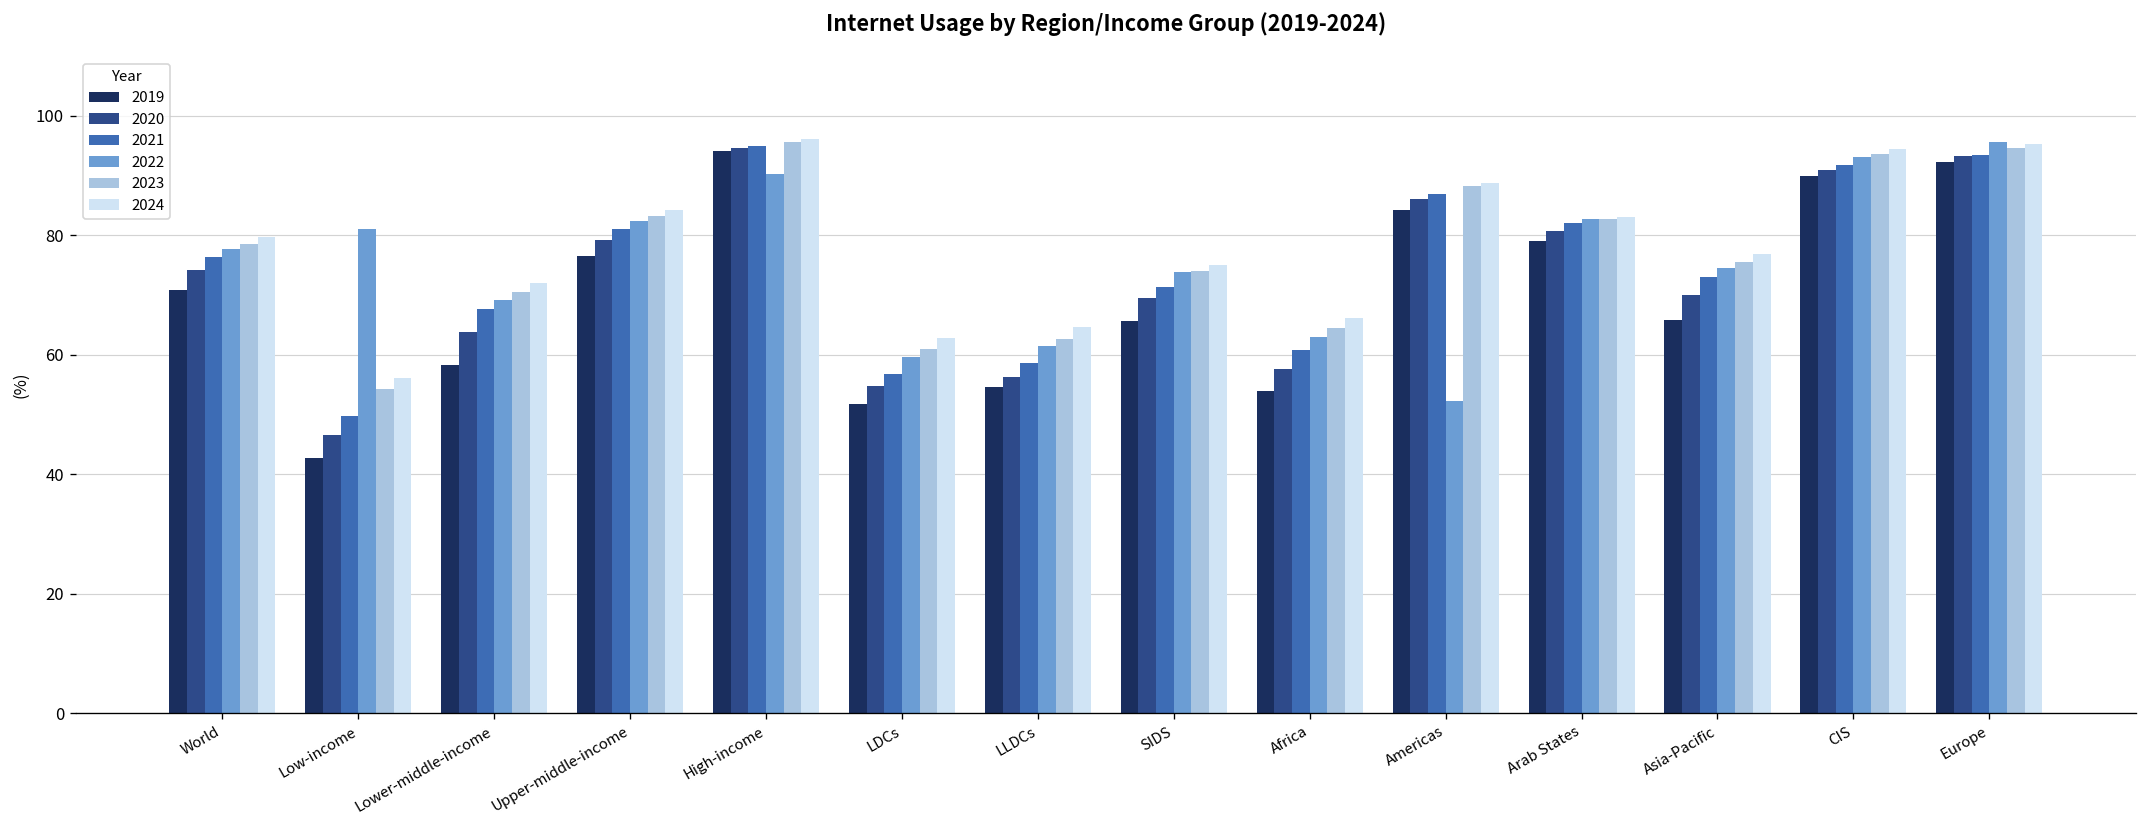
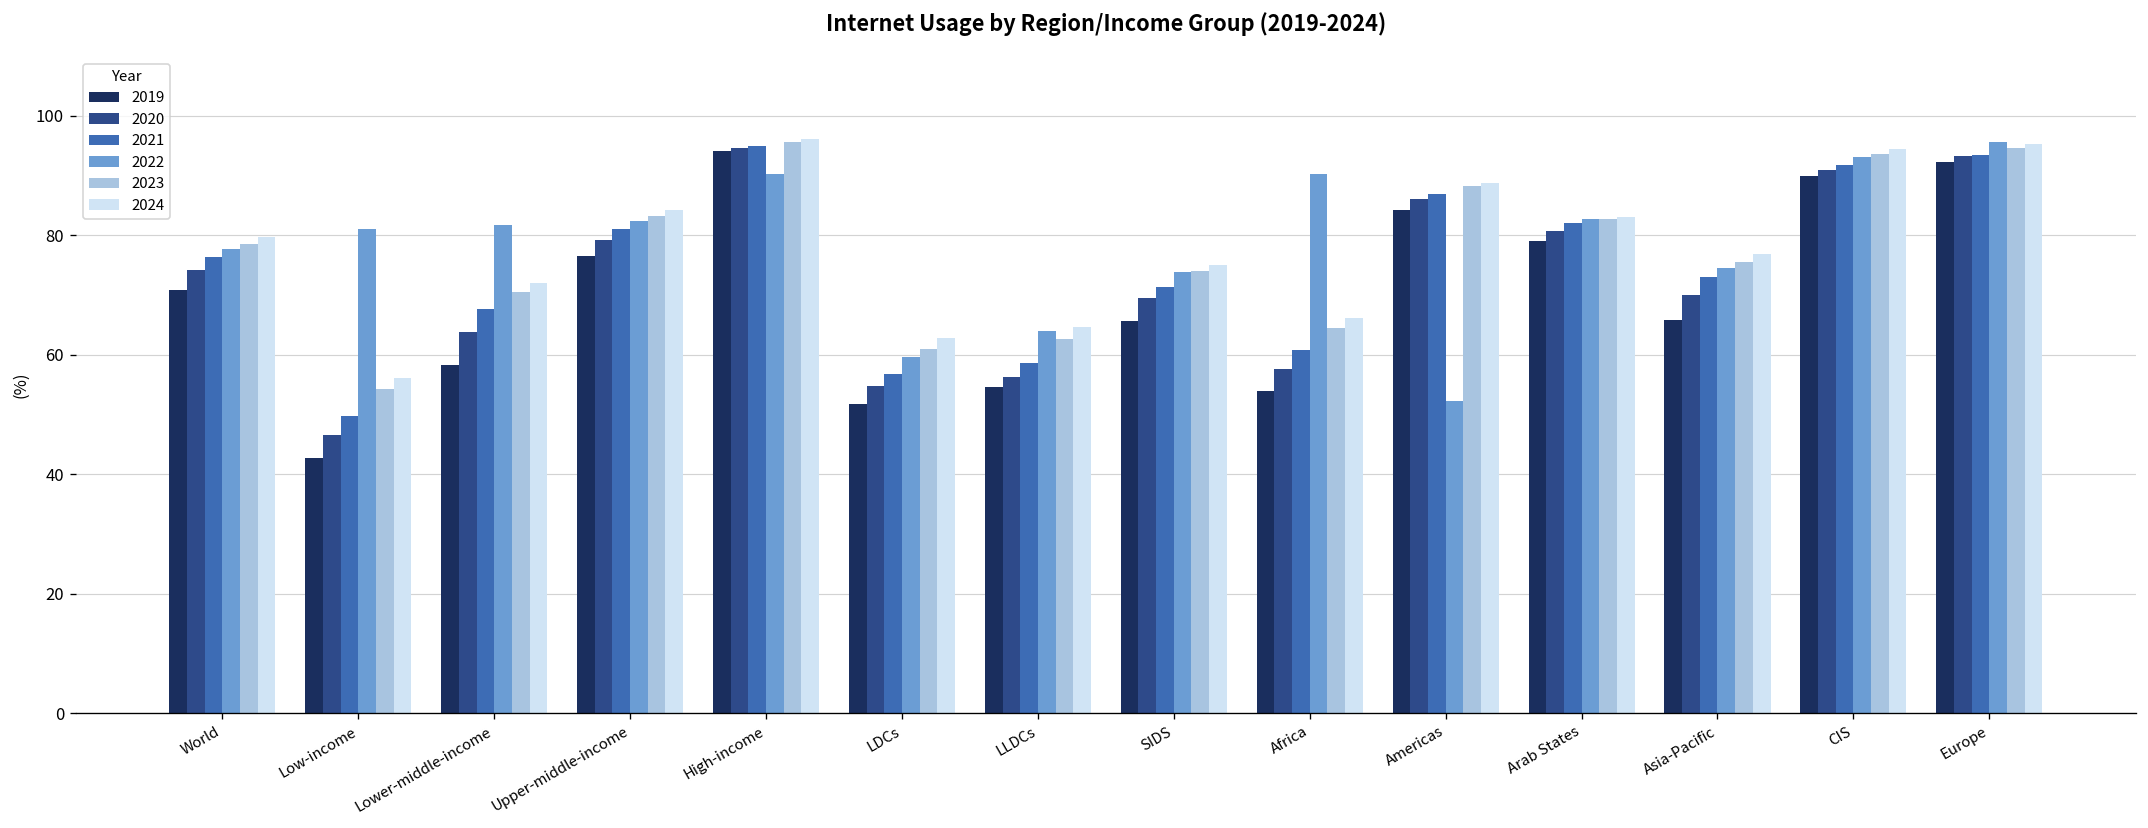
  {
    "2022": {
      "World": 78,
      "Low-income": 81,
-     "Lower-middle-income": 69,
+     "Lower-middle-income": 82,
      "Upper-middle-income": 82,
      "High-income": 90,
      "LDCs": 60,
-     "LLDCs": 62,
+     "LLDCs": 64,
      "SIDS": 74,
-     "Africa": 63,
+     "Africa": 90,
      "Americas": 52,
      "Arab States": 83,
      "Asia-Pacific": 75,
      "CIS": 93,
      "Europe": 96
    }
  }
